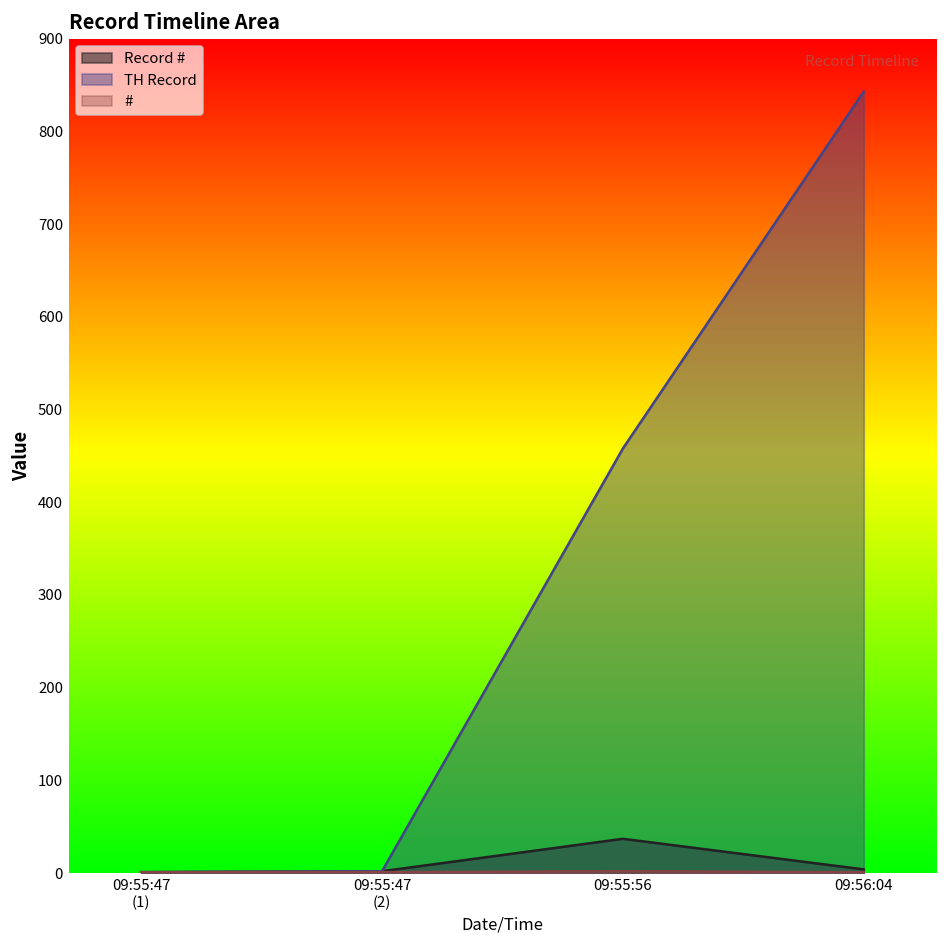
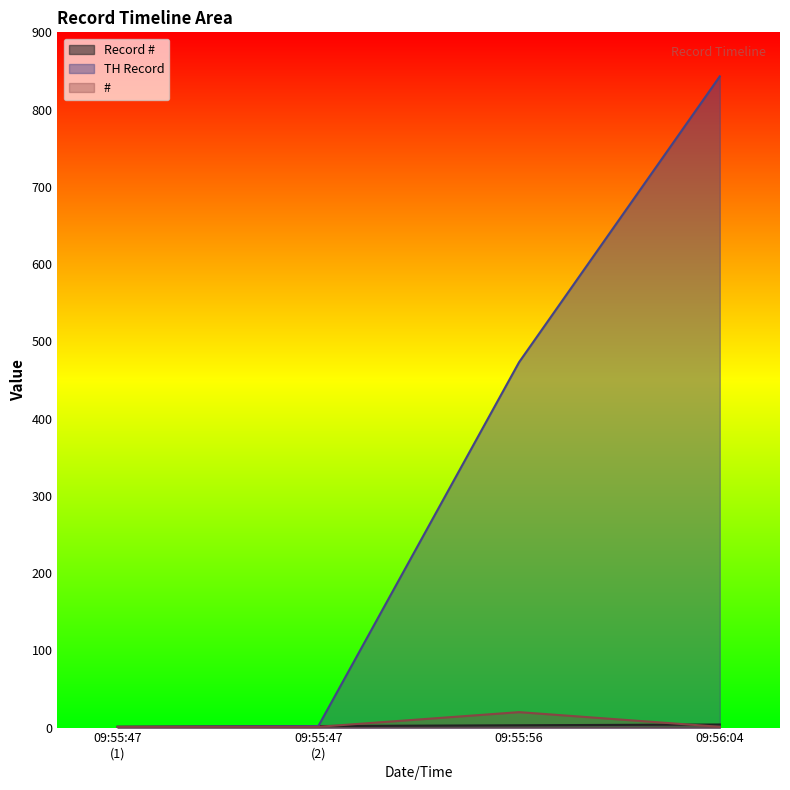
  {
    "Record #": {
-     "09:55:56": 40
+     "09:55:56": 0
    },
    "TH Record": {
-     "09:55:56": 460,
+     "09:55:56": 470,
      "09:56:04": 840
    },
    "#": {
-     "09:55:56": 0
+     "09:55:56": 20
    }
  }
